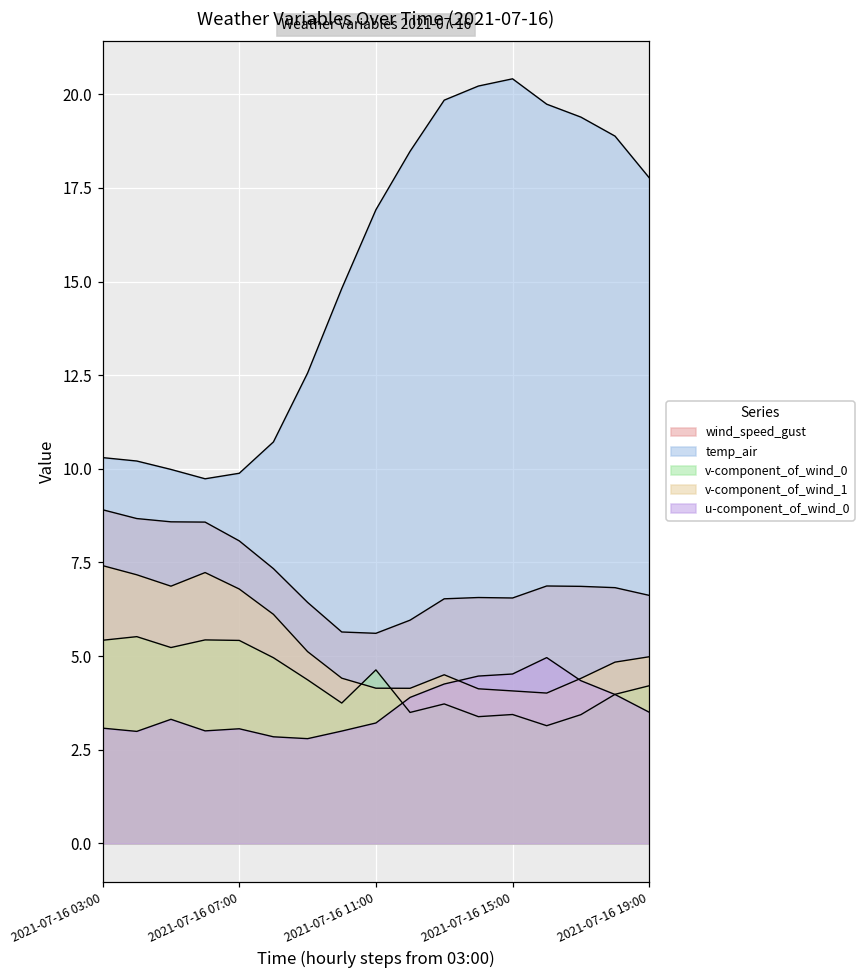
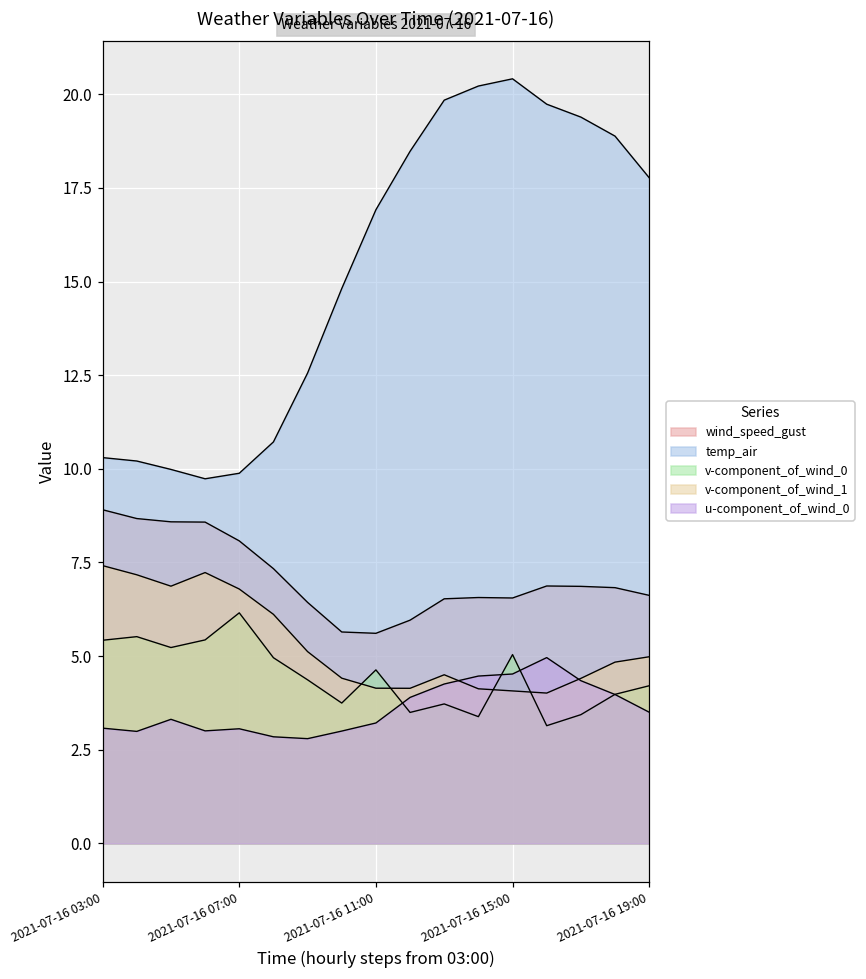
  {
    "v-component_of_wind_0": {
      "2021-07-16 03:00": 5.4,
-     "2021-07-16 07:00": 5.4,
+     "2021-07-16 07:00": 6.2,
      "2021-07-16 11:00": 4.6,
-     "2021-07-16 15:00": 3.4,
+     "2021-07-16 15:00": 5.0,
      "2021-07-16 19:00": 4.2
    }
  }
